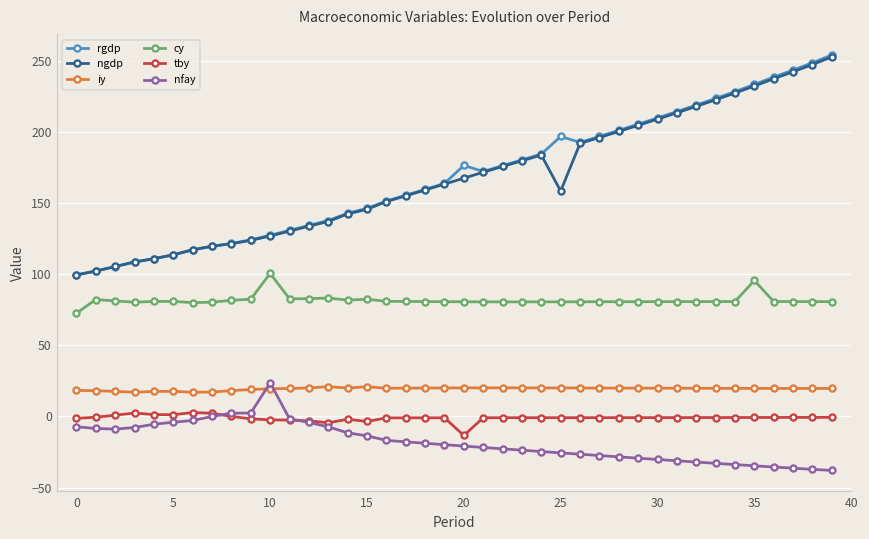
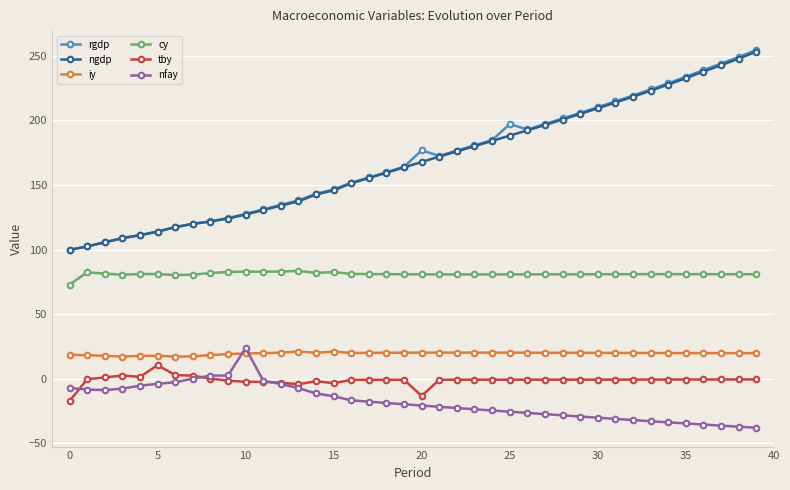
  {
    "rgdp": {
      "20": 177,
      "25": 197
    },
    "ngdp": {
      "20": 168,
-     "25": 159
+     "25": 188
    },
    "iy": {
      "0": 18,
      "5": 18,
      "10": 20,
      "15": 21,
      "20": 20,
      "25": 20,
      "30": 20,
      "35": 20
    },
    "cy": {
      "0": 73,
      "5": 81,
-     "10": 101,
+     "10": 83,
      "15": 83,
      "20": 81,
      "25": 81,
      "30": 81,
-     "35": 96
+     "35": 81
    },
    "tby": {
-     "0": -1,
-     "5": 1,
+     "0": -17,
+     "5": 10,
      "10": -2,
      "15": -4,
      "20": -13,
      "25": -1,
      "30": -1,
      "35": -1
    },
    "nfay": {
      "0": -7,
      "5": -4,
      "10": 24,
      "15": -14,
      "20": -21,
      "25": -26,
      "30": -30,
      "35": -35
    }
  }
